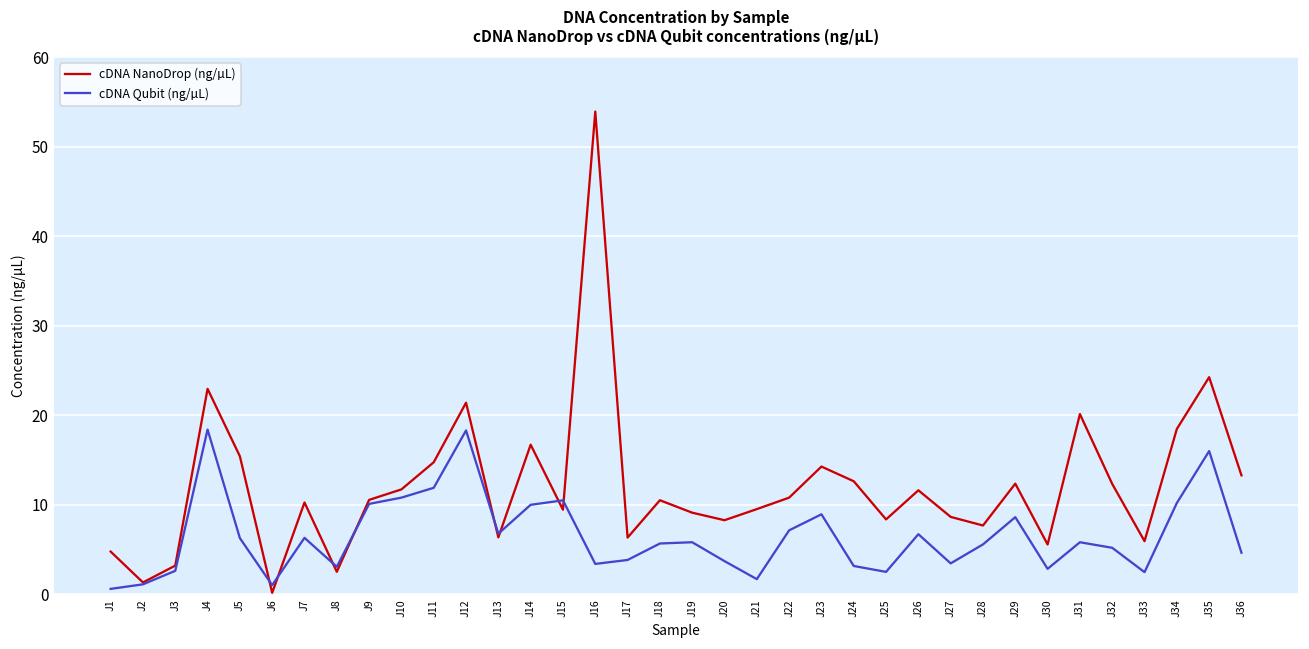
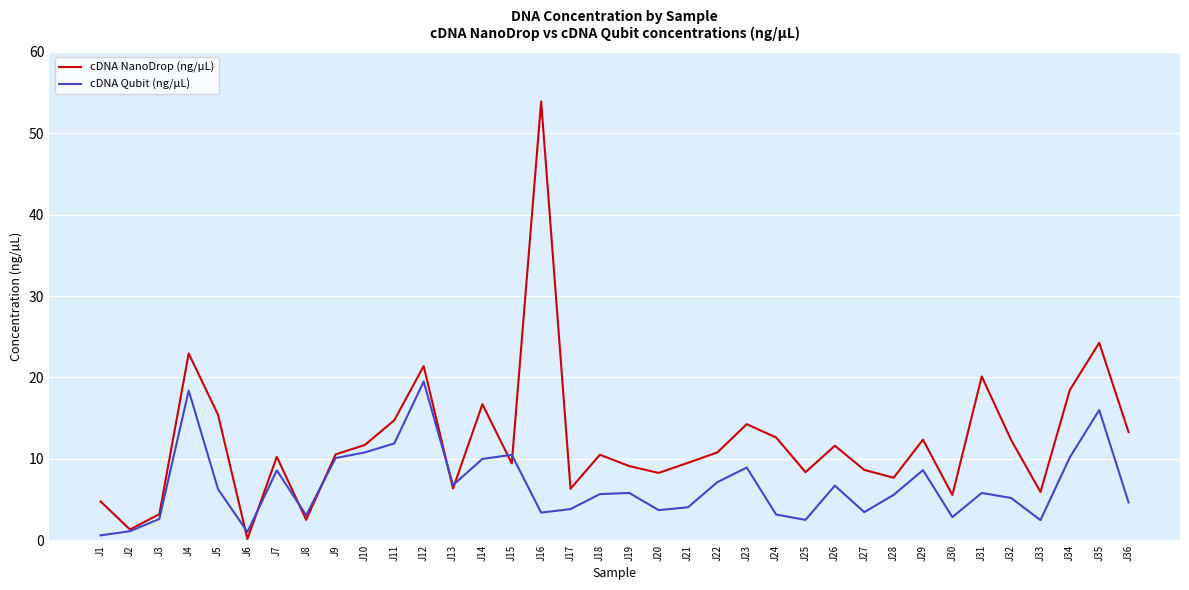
  {
    "cDNA NanoDrop (ng/µL)": {
      "J1": 5,
      "J3": 3,
      "J4": 23,
      "J5": 15,
      "J6": 0,
      "J7": 10,
      "J8": 3,
      "J9": 11,
      "J10": 12,
      "J11": 15,
      "J12": 21,
      "J13": 6,
      "J14": 17,
      "J15": 9,
      "J16": 54,
      "J17": 6,
      "J18": 11,
      "J19": 9,
      "J20": 8,
      "J21": 10,
      "J22": 11,
      "J23": 14,
      "J24": 13,
      "J25": 8,
      "J26": 12,
      "J27": 9,
      "J28": 8,
      "J29": 12,
      "J30": 6,
      "J31": 20,
      "J32": 12,
      "J33": 6,
      "J34": 18,
      "J35": 24,
      "J36": 13
    },
    "cDNA Qubit (ng/µL)": {
      "J1": 1,
      "J3": 3,
      "J4": 18,
      "J5": 6,
      "J6": 1,
-     "J7": 6,
+     "J7": 9,
      "J8": 3,
      "J9": 10,
      "J10": 11,
      "J11": 12,
-     "J12": 18,
+     "J12": 20,
      "J13": 7,
      "J14": 10,
      "J15": 11,
      "J16": 3,
      "J17": 4,
      "J18": 6,
      "J19": 6,
      "J20": 4,
-     "J21": 2,
+     "J21": 4,
      "J22": 7,
      "J23": 9,
      "J24": 3,
      "J25": 3,
      "J26": 7,
      "J27": 3,
      "J28": 6,
      "J29": 9,
      "J30": 3,
      "J31": 6,
      "J32": 5,
      "J33": 2,
      "J34": 10,
      "J35": 16,
      "J36": 5
    }
  }
